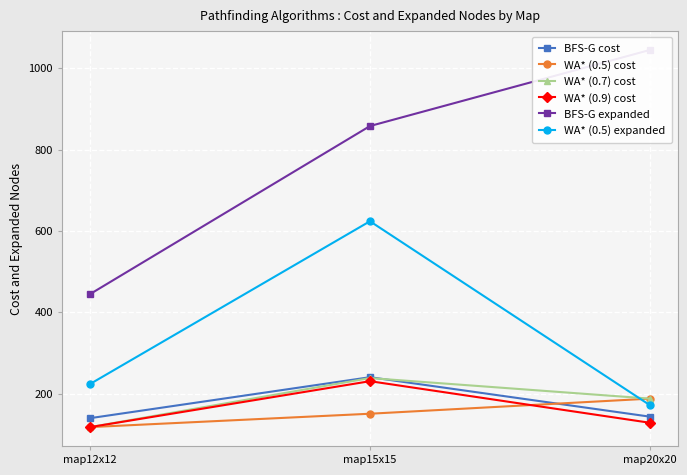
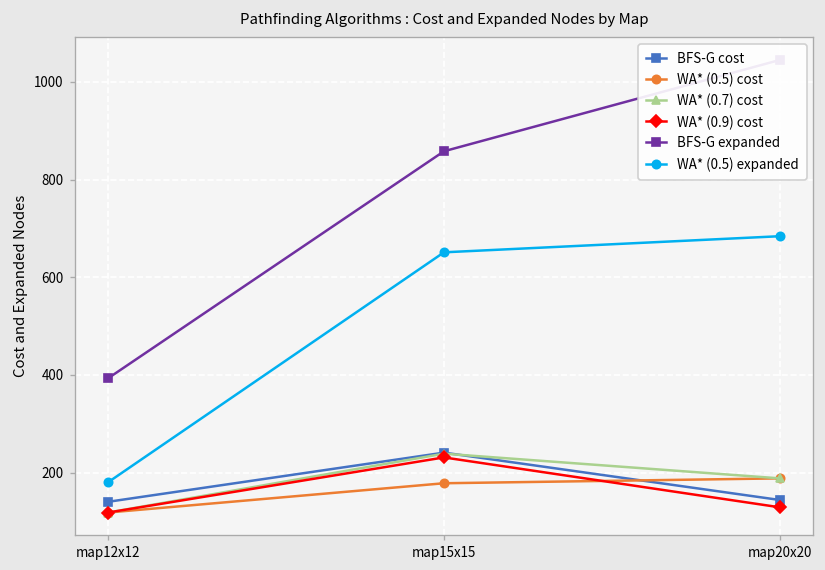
  {
    "BFS-G cost": {
      "map12x12": 140,
      "map20x20": 140
    },
    "WA* (0.5) cost": {
-     "map15x15": 150
+     "map15x15": 180
    },
    "WA* (0.9) cost": {
      "map15x15": 230,
      "map20x20": 130
    },
    "BFS-G expanded": {
-     "map12x12": 450,
+     "map12x12": 390,
      "map15x15": 860
    },
    "WA* (0.5) expanded": {
-     "map12x12": 220,
-     "map15x15": 620,
-     "map20x20": 170
+     "map12x12": 180,
+     "map15x15": 650,
+     "map20x20": 680
    }
  }
